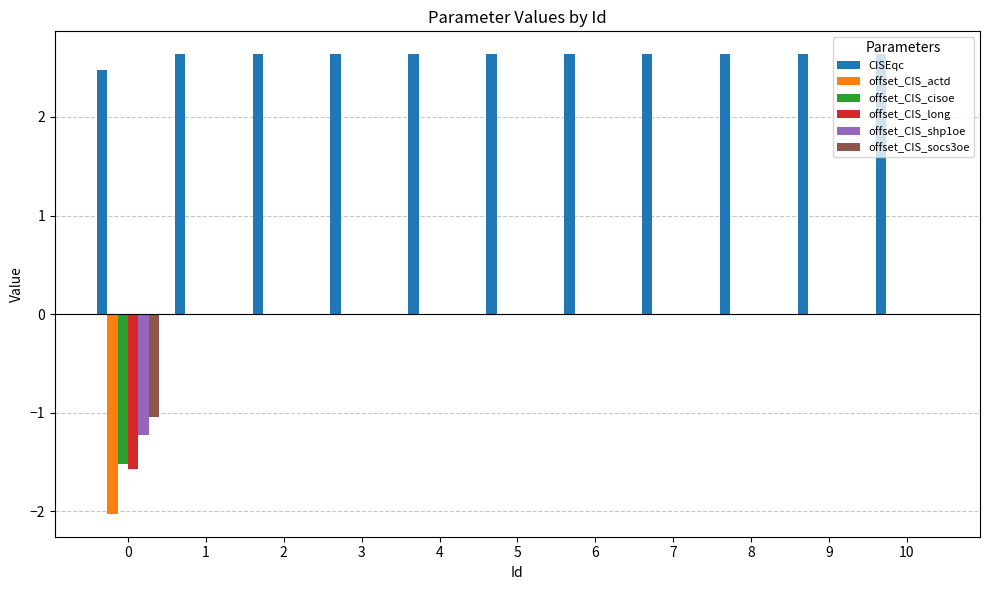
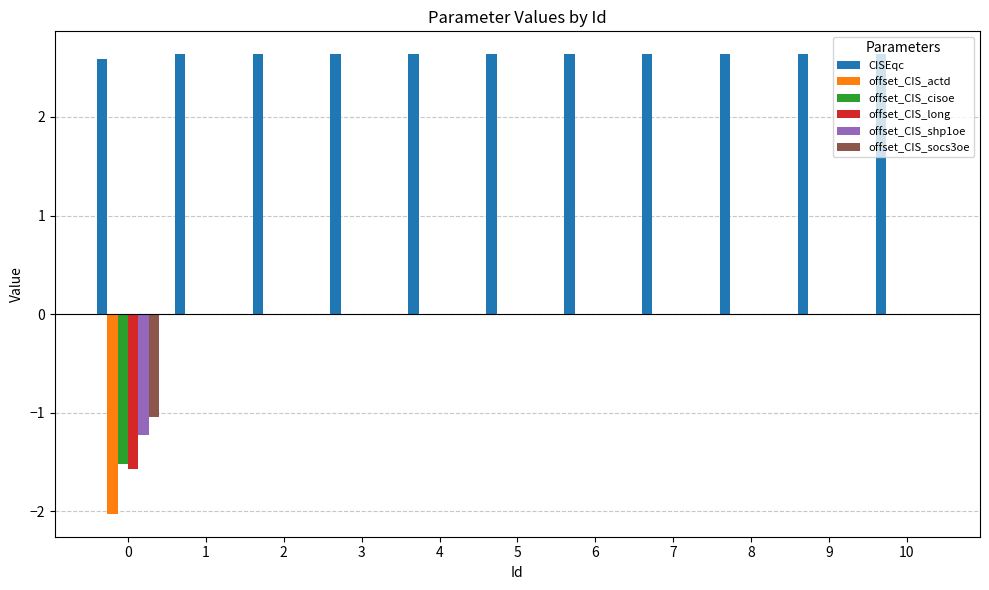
  {
    "CISEqc": {
-     "0": 2.5,
+     "0": 2.6,
      "1": 2.6,
      "2": 2.6,
      "3": 2.6,
      "4": 2.6,
      "5": 2.6,
      "6": 2.6,
      "7": 2.6,
      "8": 2.6,
      "9": 2.6
    },
    "offset_CIS_actd": {
      "0": -2.0,
      "1": 0.0,
      "2": 0.0,
      "3": 0.0,
      "4": 0.0,
      "5": 0.0,
      "6": 0.0,
      "7": 0.0,
      "8": 0.0,
      "9": 0.0,
      "10": 0.0
    },
    "offset_CIS_cisoe": {
      "0": -1.5,
      "1": 0.0,
      "2": 0.0,
      "3": 0.0,
      "4": 0.0,
      "5": 0.0,
      "6": 0.0,
      "7": 0.0,
      "8": 0.0,
      "9": 0.0,
      "10": 0.0
    },
    "offset_CIS_long": {
      "0": -1.6,
      "1": 0.0,
      "2": 0.0,
      "3": 0.0,
      "4": 0.0,
      "5": 0.0,
      "6": 0.0,
      "7": 0.0,
      "8": 0.0,
      "9": 0.0,
      "10": 0.0
    },
    "offset_CIS_shp1oe": {
      "0": -1.2,
      "1": 0.0,
      "2": 0.0,
      "3": 0.0,
      "4": 0.0,
      "5": 0.0,
      "6": 0.0,
      "7": 0.0,
      "8": 0.0,
      "9": 0.0,
      "10": 0.0
    },
    "offset_CIS_socs3oe": {
      "0": -1.0,
      "1": 0.0,
      "2": 0.0,
      "3": 0.0,
      "4": 0.0,
      "5": 0.0,
      "6": 0.0,
      "7": 0.0,
      "8": 0.0,
      "9": 0.0,
      "10": 0.0
    }
  }
